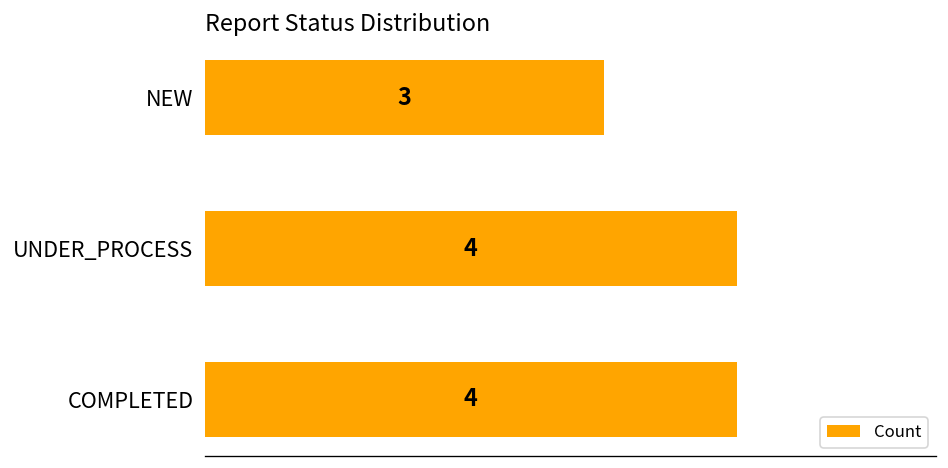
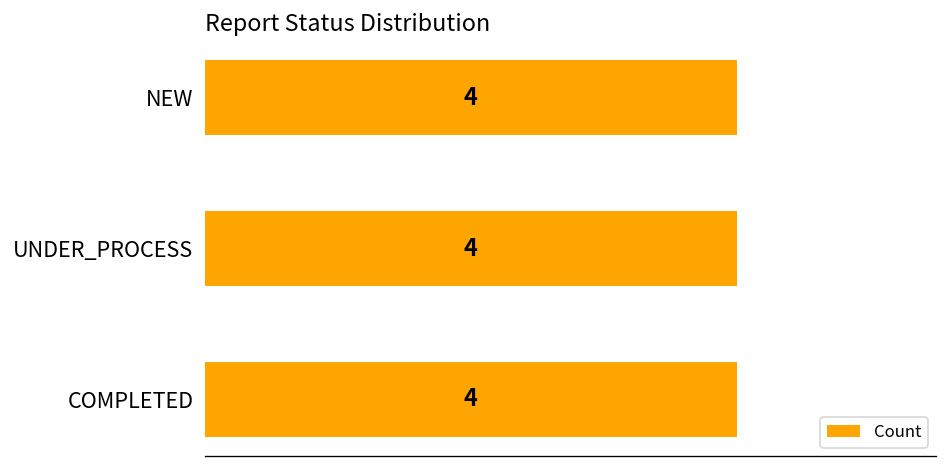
  {
-   "NEW": 3,
+   "NEW": 4,
    "UNDER_PROCESS": 4,
    "COMPLETED": 4
  }
